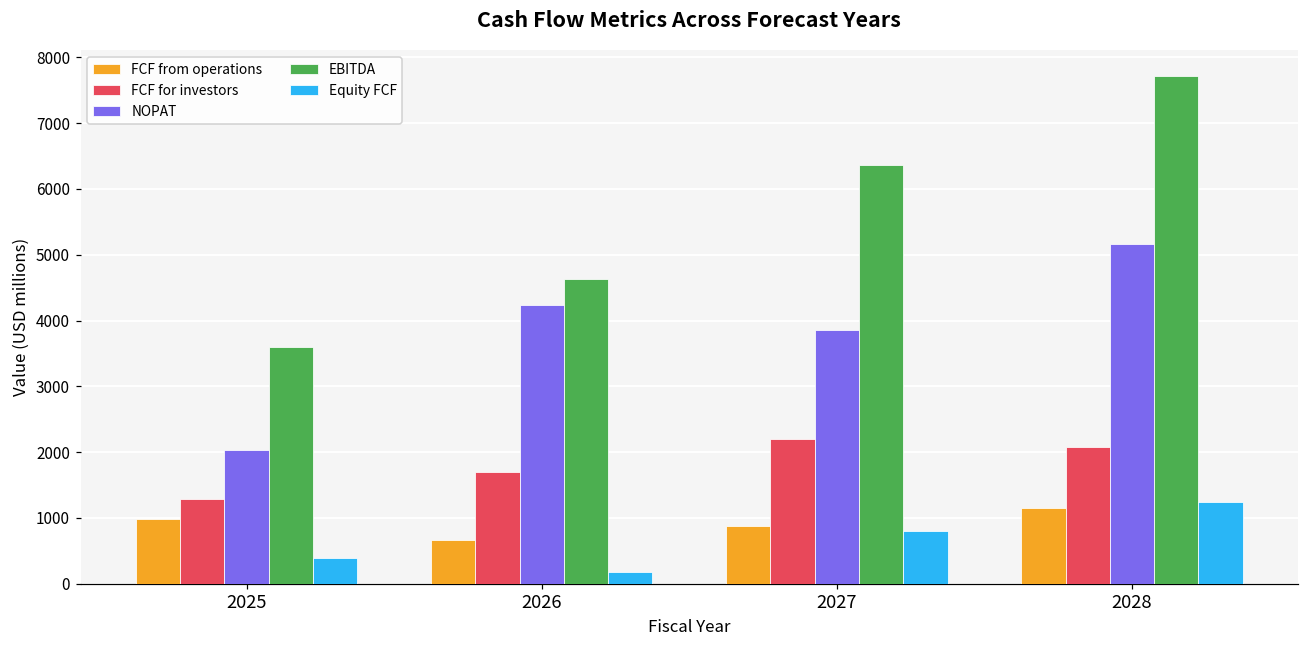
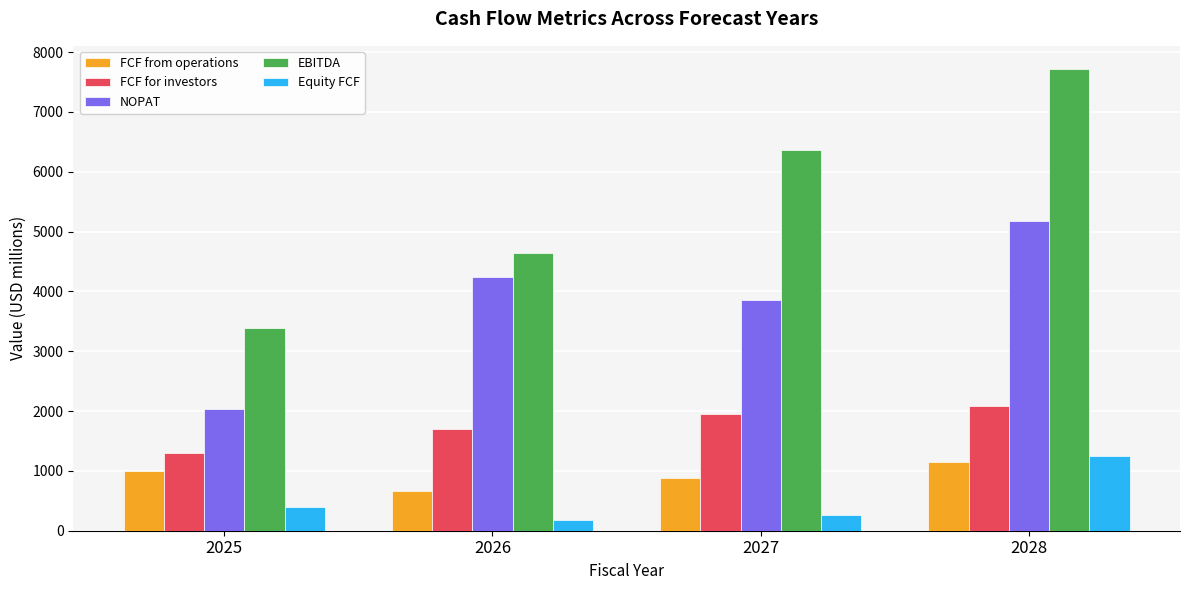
  {
    "FCF from operations": {
      "2025": 1000,
      "2026": 700,
      "2027": 900,
      "2028": 1200
    },
    "FCF for investors": {
      "2025": 1300,
      "2026": 1700,
-     "2027": 2200,
+     "2027": 1900,
      "2028": 2100
    },
    "NOPAT": {
      "2025": 2000,
      "2026": 4200,
      "2027": 3900,
      "2028": 5200
    },
    "EBITDA": {
-     "2025": 3600,
+     "2025": 3400,
      "2026": 4600,
      "2027": 6400,
      "2028": 7700
    },
    "Equity FCF": {
      "2025": 400,
      "2026": 200,
-     "2027": 800,
+     "2027": 300,
      "2028": 1200
    }
  }
